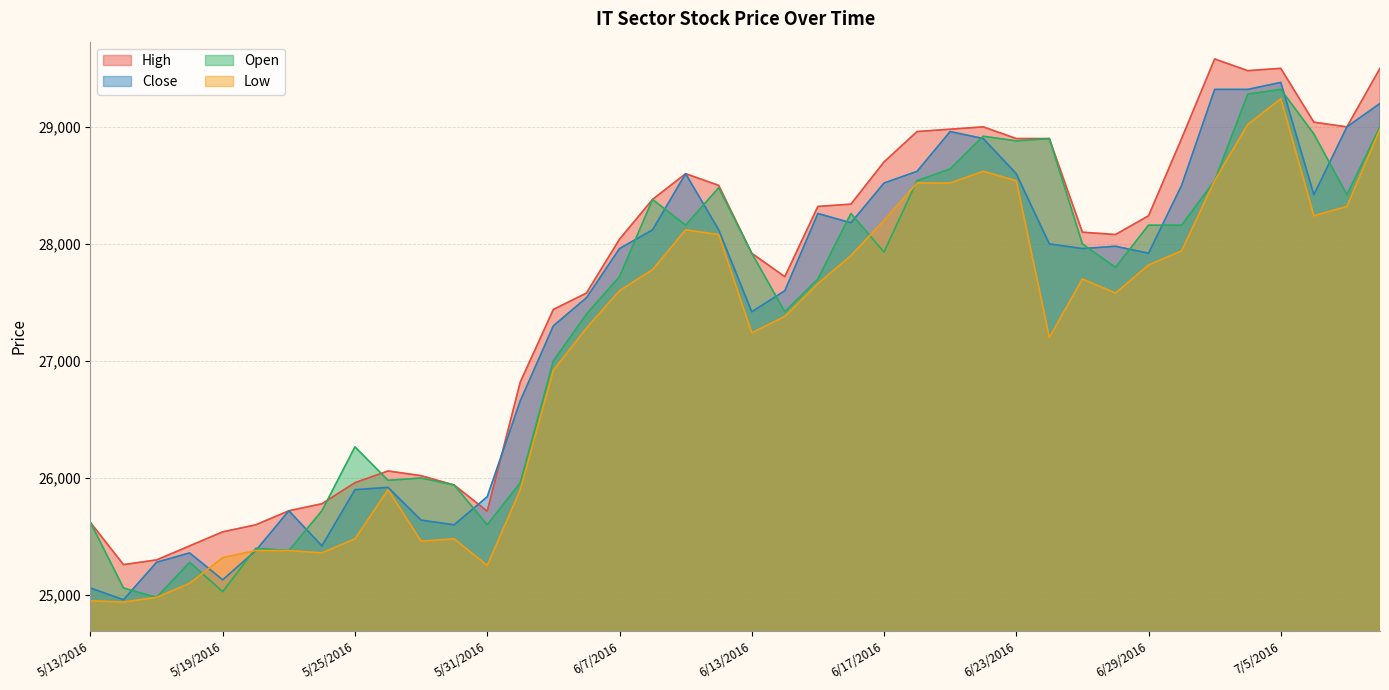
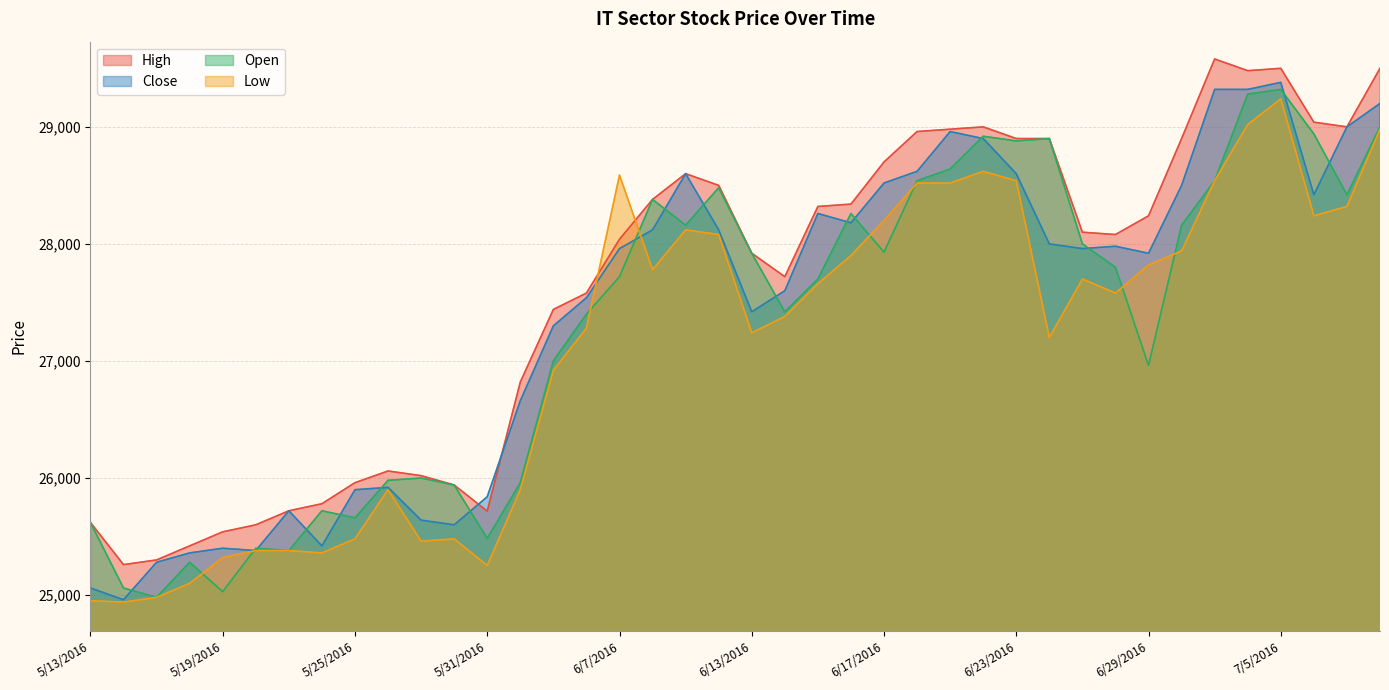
  {
    "High": {
      "5/19/2016": "25,540",
      "5/25/2016": "25,960",
      "5/31/2016": "25,720",
      "6/7/2016": "28,040",
      "6/17/2016": "28,700",
      "6/29/2016": "28,240",
      "7/5/2016": "29,500"
    },
    "Close": {
      "5/13/2016": "25,060",
-     "5/19/2016": "25,130",
+     "5/19/2016": "25,400",
      "5/25/2016": "25,900",
      "5/31/2016": "25,840",
      "6/7/2016": "27,960",
      "6/13/2016": "27,420",
      "6/17/2016": "28,520",
      "6/23/2016": "28,600",
      "6/29/2016": "27,920",
      "7/5/2016": "29,380"
    },
    "Open": {
      "5/19/2016": "25,030",
-     "5/25/2016": "26,270",
-     "5/31/2016": "25,600",
+     "5/25/2016": "25,660",
+     "5/31/2016": "25,480",
      "6/7/2016": "27,720",
      "6/17/2016": "27,930",
-     "6/29/2016": "28,160",
+     "6/29/2016": "26,960",
      "7/5/2016": "29,320"
    },
    "Low": {
      "5/13/2016": "24,950",
      "5/19/2016": "25,320",
      "5/25/2016": "25,480",
      "5/31/2016": "25,250",
-     "6/7/2016": "27,600",
+     "6/7/2016": "28,590",
      "6/13/2016": "27,240",
      "6/17/2016": "28,200",
      "6/23/2016": "28,540",
      "6/29/2016": "27,820",
      "7/5/2016": "29,240"
    }
  }
